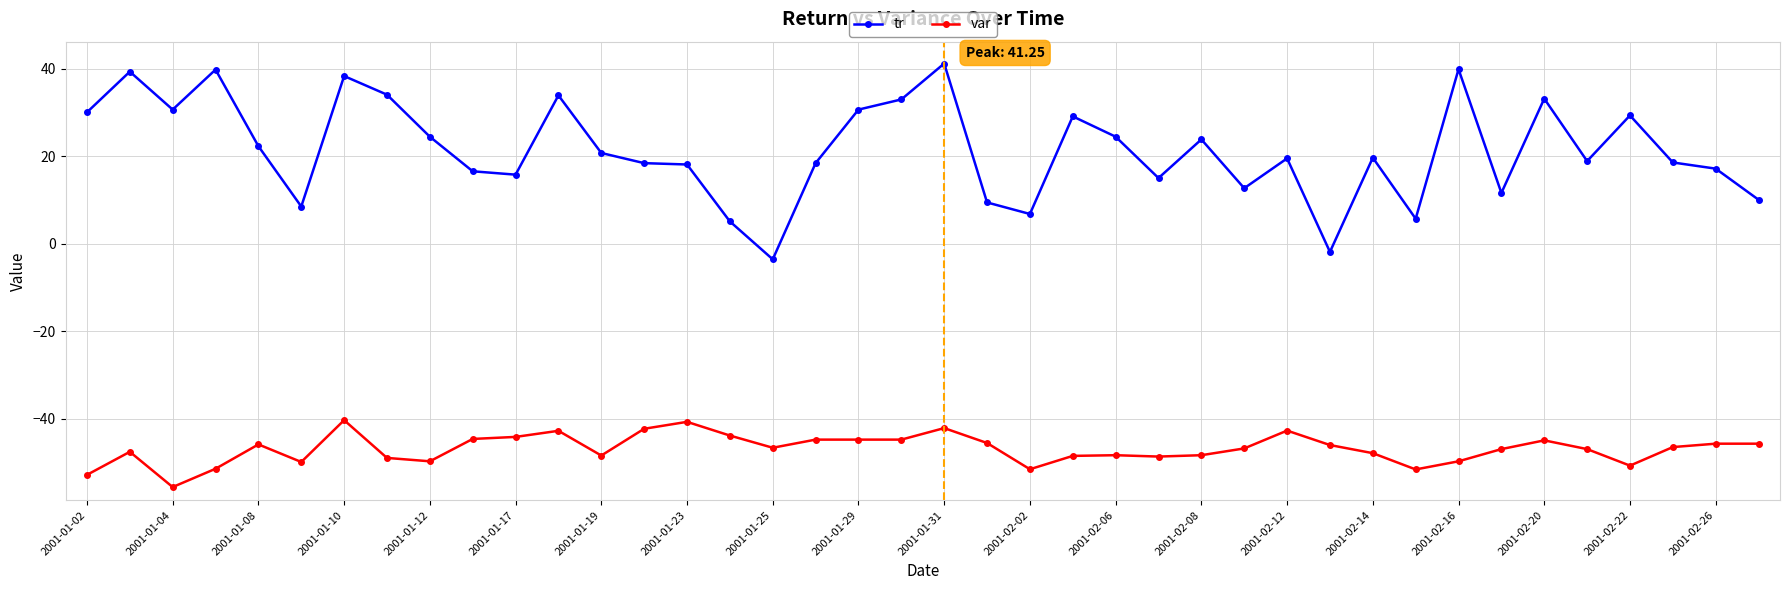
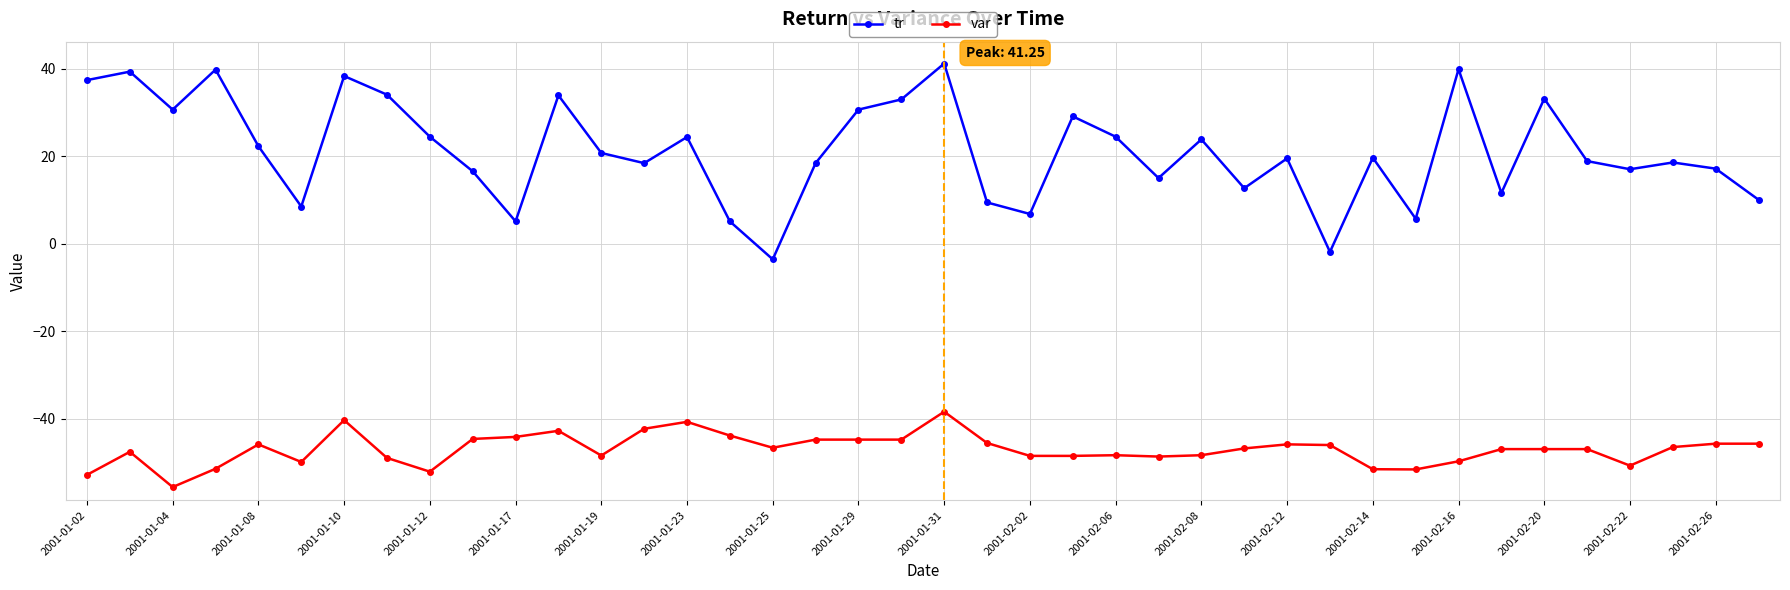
  {
    "tr": {
-     "2001-01-02": 30,
+     "2001-01-02": 37,
      "2001-01-04": 31,
      "2001-01-08": 22,
      "2001-01-10": 38,
      "2001-01-12": 25,
-     "2001-01-17": 16,
+     "2001-01-17": 5,
      "2001-01-19": 21,
-     "2001-01-23": 18,
+     "2001-01-23": 24,
      "2001-01-25": -4,
      "2001-01-29": 31,
      "2001-02-02": 7,
      "2001-02-06": 25,
      "2001-02-08": 24,
      "2001-02-12": 20,
      "2001-02-14": 20,
      "2001-02-16": 40,
      "2001-02-20": 33,
-     "2001-02-22": 29,
+     "2001-02-22": 17,
      "2001-02-26": 17
    },
    "var": {
      "2001-01-02": -53,
      "2001-01-04": -56,
      "2001-01-08": -46,
      "2001-01-10": -40,
-     "2001-01-12": -50,
+     "2001-01-12": -52,
      "2001-01-17": -44,
      "2001-01-19": -48,
      "2001-01-23": -41,
      "2001-01-25": -47,
      "2001-01-29": -45,
-     "2001-01-31": -42,
-     "2001-02-02": -52,
+     "2001-01-31": -38,
+     "2001-02-02": -49,
      "2001-02-06": -48,
      "2001-02-08": -48,
-     "2001-02-12": -43,
-     "2001-02-14": -48,
+     "2001-02-12": -46,
+     "2001-02-14": -52,
      "2001-02-16": -50,
-     "2001-02-20": -45,
+     "2001-02-20": -47,
      "2001-02-22": -51,
      "2001-02-26": -46
    }
  }
